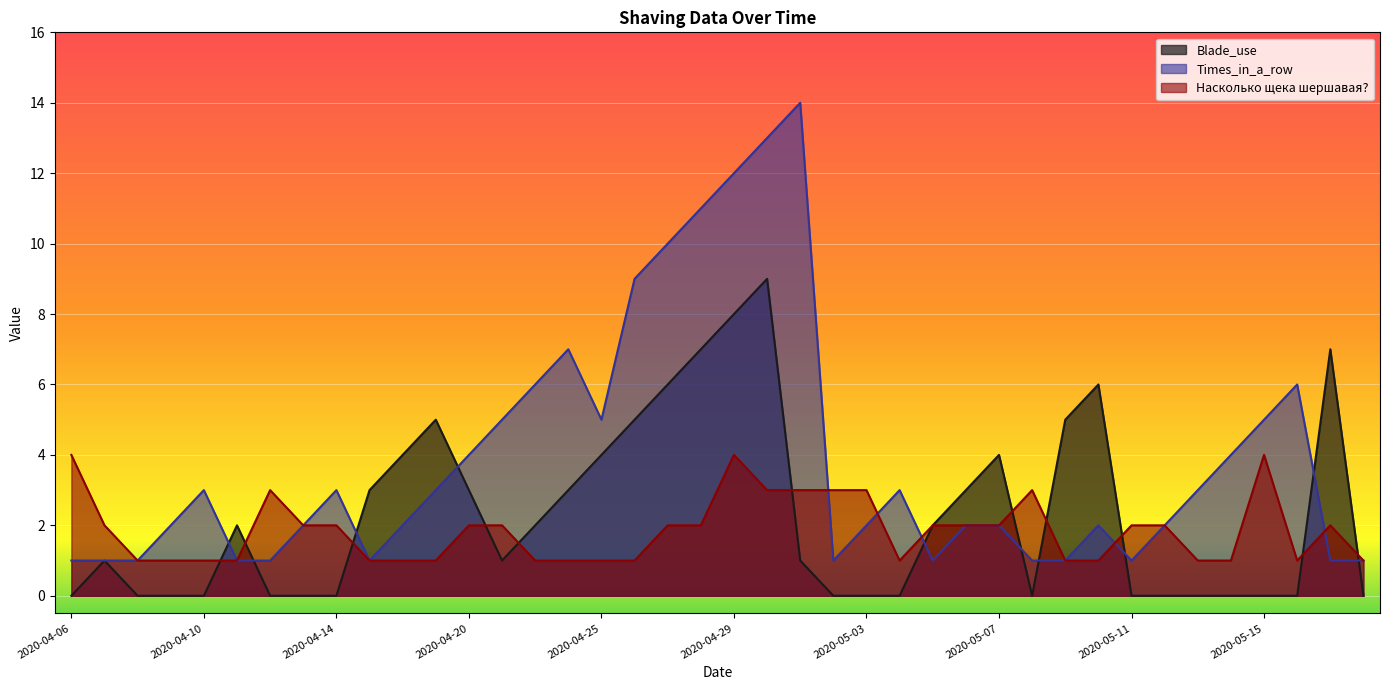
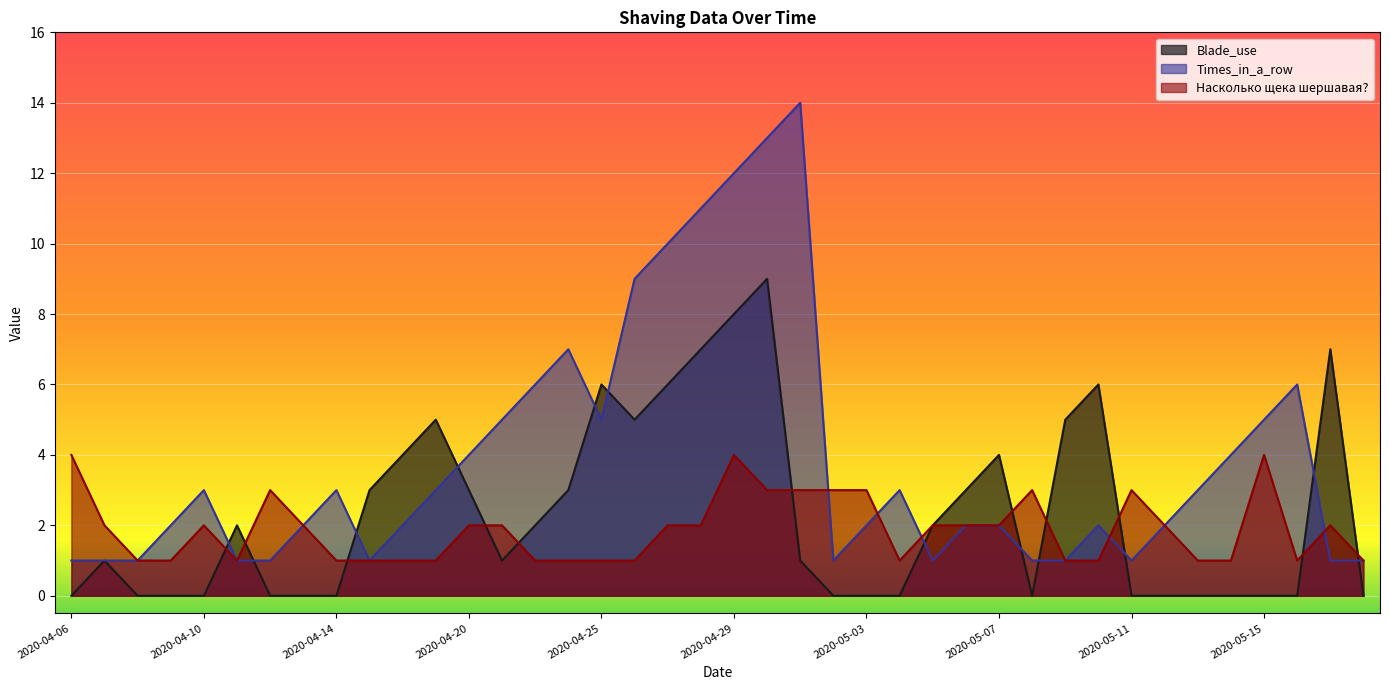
  {
    "Blade_use": {
      "2020-04-06": 0,
      "2020-04-10": 0,
      "2020-04-14": 0,
      "2020-04-20": 3,
-     "2020-04-25": 4,
+     "2020-04-25": 6,
      "2020-04-29": 8,
      "2020-05-03": 0,
      "2020-05-07": 4,
      "2020-05-11": 0,
      "2020-05-15": 0
    },
    "Times_in_a_row": {
      "2020-04-06": 1,
      "2020-04-10": 3,
      "2020-04-14": 3,
      "2020-04-20": 4,
      "2020-04-25": 5,
      "2020-04-29": 12,
      "2020-05-03": 2,
      "2020-05-11": 1,
      "2020-05-15": 5
    },
    "Насколько щека шершавая?": {
      "2020-04-06": 4,
-     "2020-04-10": 1,
-     "2020-04-14": 2,
+     "2020-04-10": 2,
+     "2020-04-14": 1,
      "2020-04-20": 2,
      "2020-04-25": 1,
      "2020-04-29": 4,
      "2020-05-03": 3,
-     "2020-05-11": 2,
+     "2020-05-11": 3,
      "2020-05-15": 4
    }
  }
